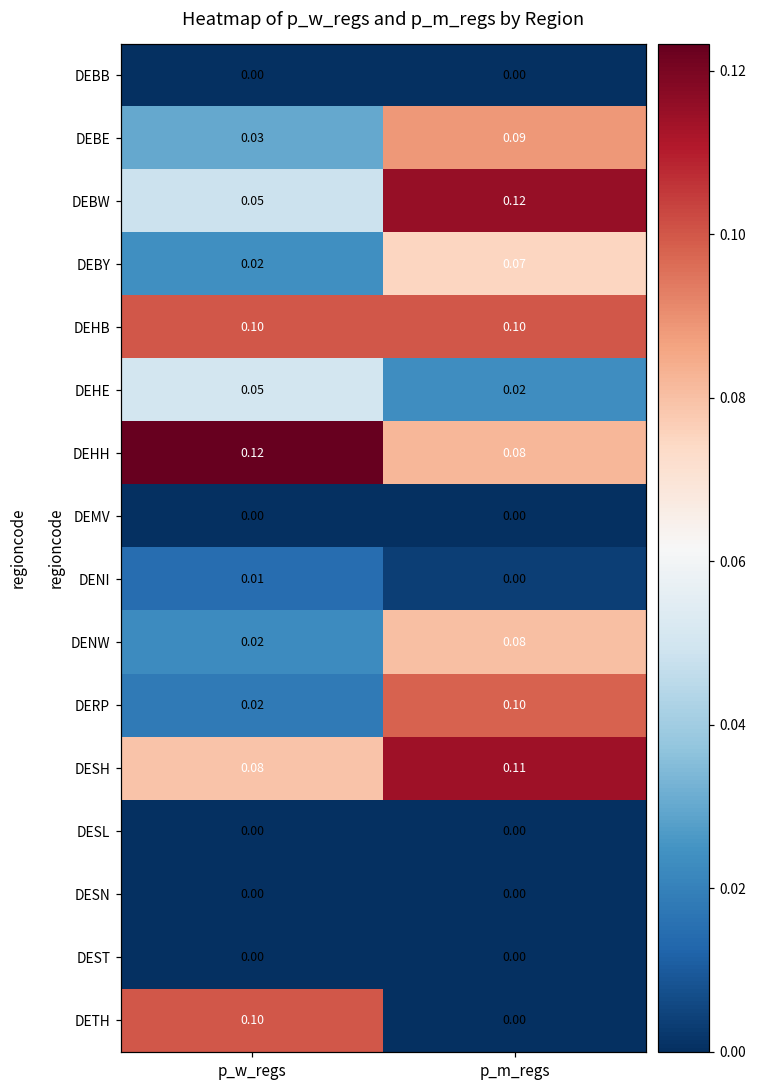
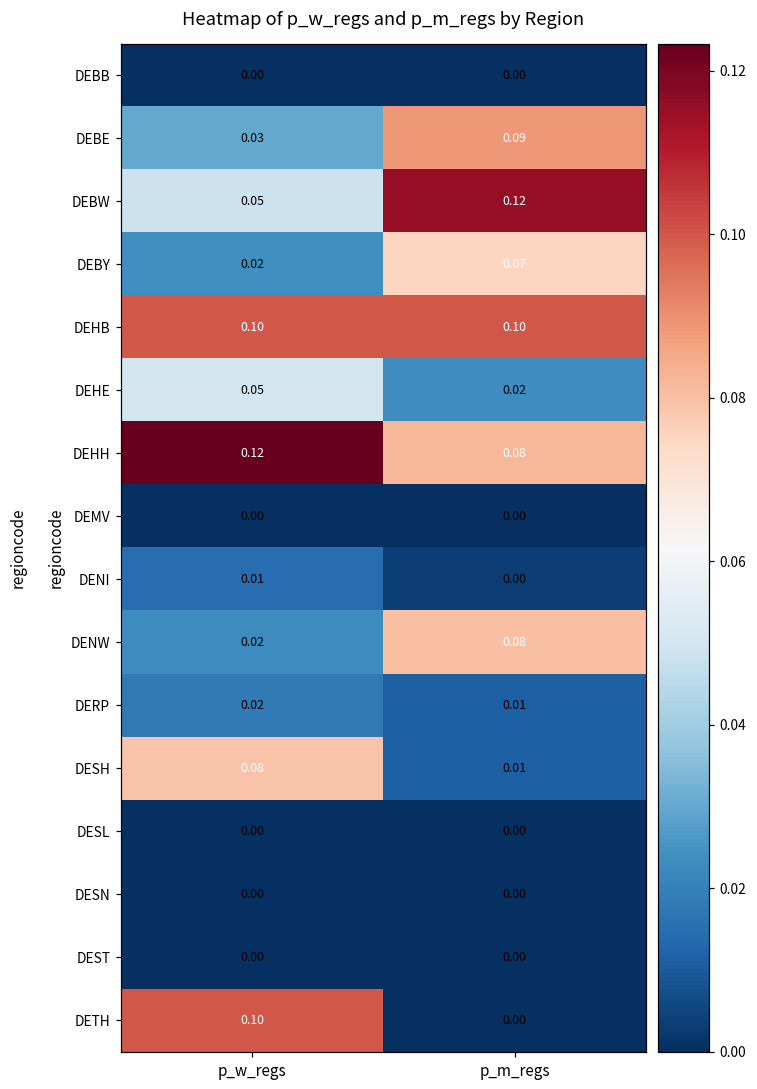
  {
    "DEBB": {
      "p_w_regs": 0.00,
      "p_m_regs": 0.00
    },
    "DEBE": {
      "p_w_regs": 0.03,
      "p_m_regs": 0.09
    },
    "DEBW": {
      "p_w_regs": 0.05,
      "p_m_regs": 0.12
    },
    "DEBY": {
      "p_w_regs": 0.02,
      "p_m_regs": 0.07
    },
    "DEHB": {
      "p_w_regs": 0.10,
      "p_m_regs": 0.10
    },
    "DEHE": {
      "p_w_regs": 0.05,
      "p_m_regs": 0.02
    },
    "DEHH": {
      "p_w_regs": 0.12,
      "p_m_regs": 0.08
    },
    "DEMV": {
      "p_w_regs": 0.00,
      "p_m_regs": 0.00
    },
    "DENI": {
      "p_w_regs": 0.01,
      "p_m_regs": 0.00
    },
    "DENW": {
      "p_w_regs": 0.02,
      "p_m_regs": 0.08
    },
    "DERP": {
      "p_w_regs": 0.02,
-     "p_m_regs": 0.10
+     "p_m_regs": 0.01
    },
    "DESH": {
      "p_w_regs": 0.08,
-     "p_m_regs": 0.11
+     "p_m_regs": 0.01
    },
    "DESL": {
      "p_w_regs": 0.00,
      "p_m_regs": 0.00
    },
    "DESN": {
      "p_w_regs": 0.00,
      "p_m_regs": 0.00
    },
    "DEST": {
      "p_w_regs": 0.00,
      "p_m_regs": 0.00
    },
    "DETH": {
      "p_w_regs": 0.10,
      "p_m_regs": 0.00
    }
  }
